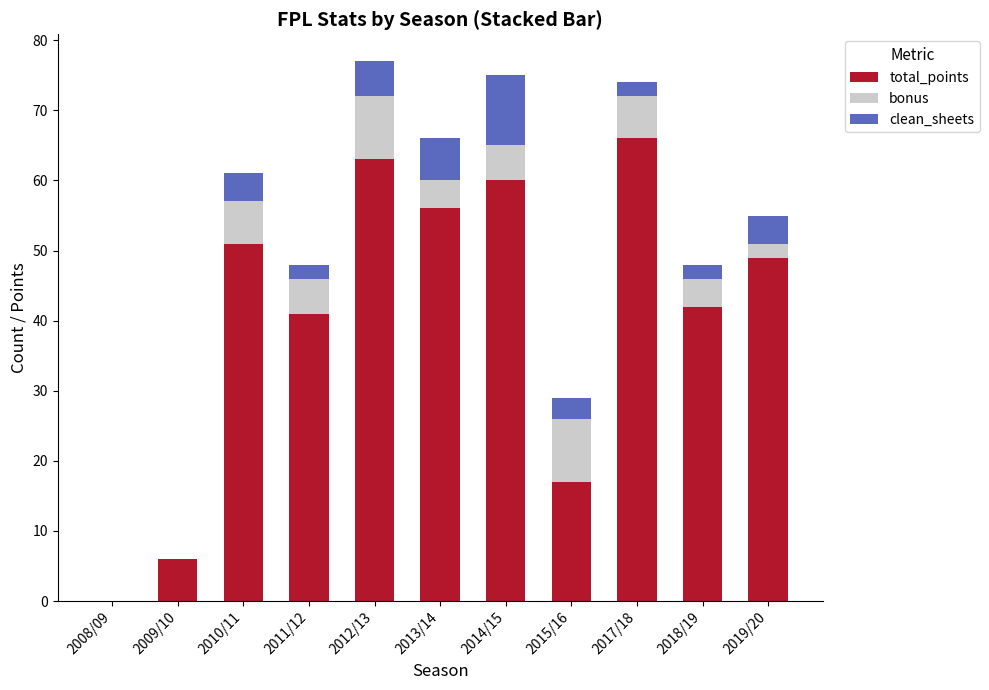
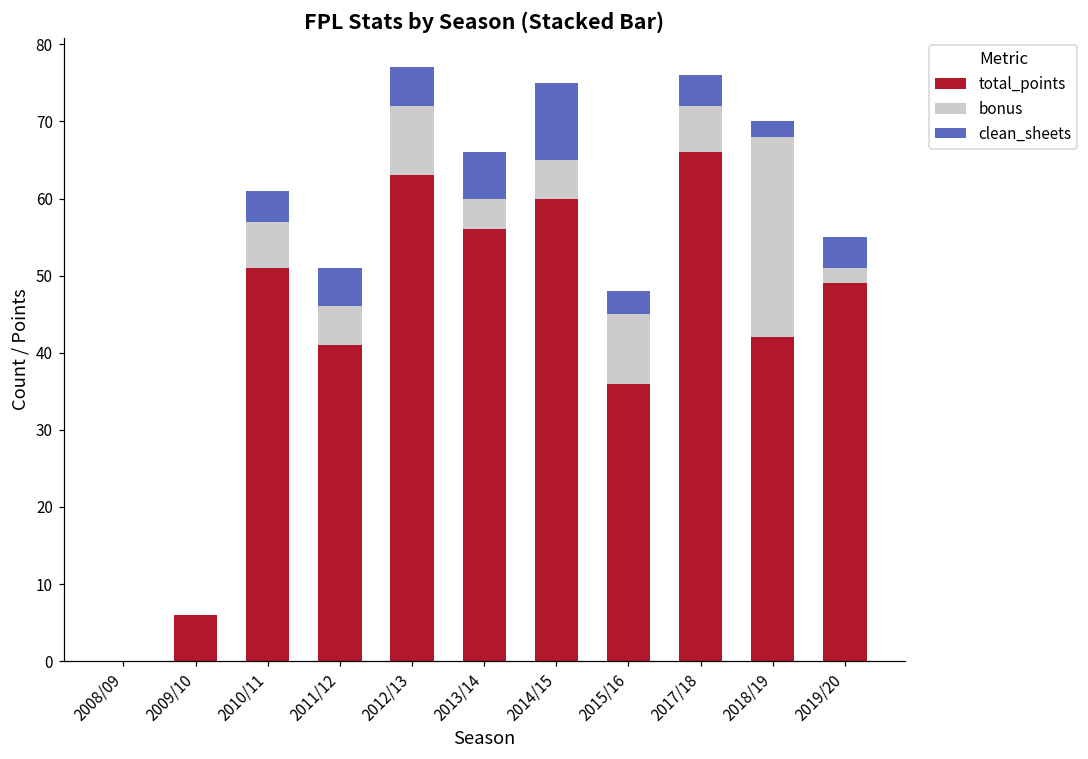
  {
    "total_points": {
      "2008/09": 0,
      "2009/10": 6,
      "2010/11": 51,
      "2011/12": 41,
      "2012/13": 63,
      "2013/14": 56,
      "2014/15": 60,
-     "2015/16": 17,
+     "2015/16": 36,
      "2017/18": 66,
      "2018/19": 42,
      "2019/20": 49
    },
    "bonus": {
      "2008/09": 0,
      "2009/10": 0,
      "2010/11": 6,
      "2011/12": 5,
      "2012/13": 9,
      "2013/14": 4,
      "2014/15": 5,
      "2015/16": 9,
      "2017/18": 6,
-     "2018/19": 4,
+     "2018/19": 26,
      "2019/20": 2
    },
    "clean_sheets": {
      "2008/09": 0,
      "2009/10": 0,
      "2010/11": 4,
-     "2011/12": 2,
+     "2011/12": 5,
      "2012/13": 5,
      "2013/14": 6,
      "2014/15": 10,
      "2015/16": 3,
-     "2017/18": 2,
+     "2017/18": 4,
      "2018/19": 2,
      "2019/20": 4
    }
  }
